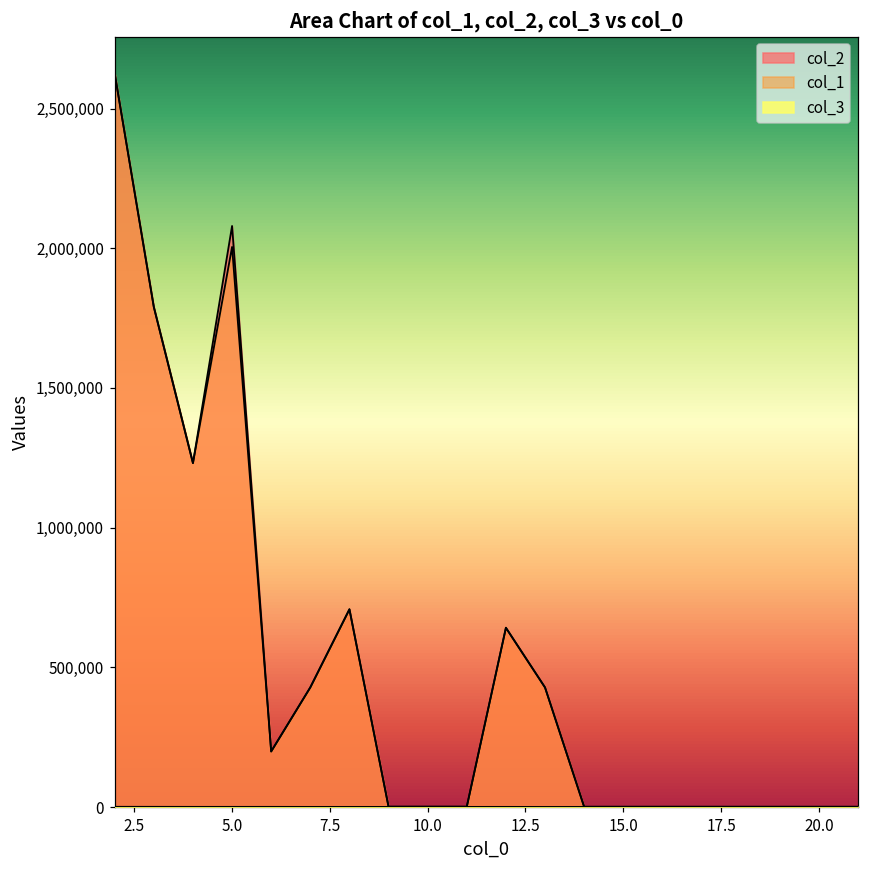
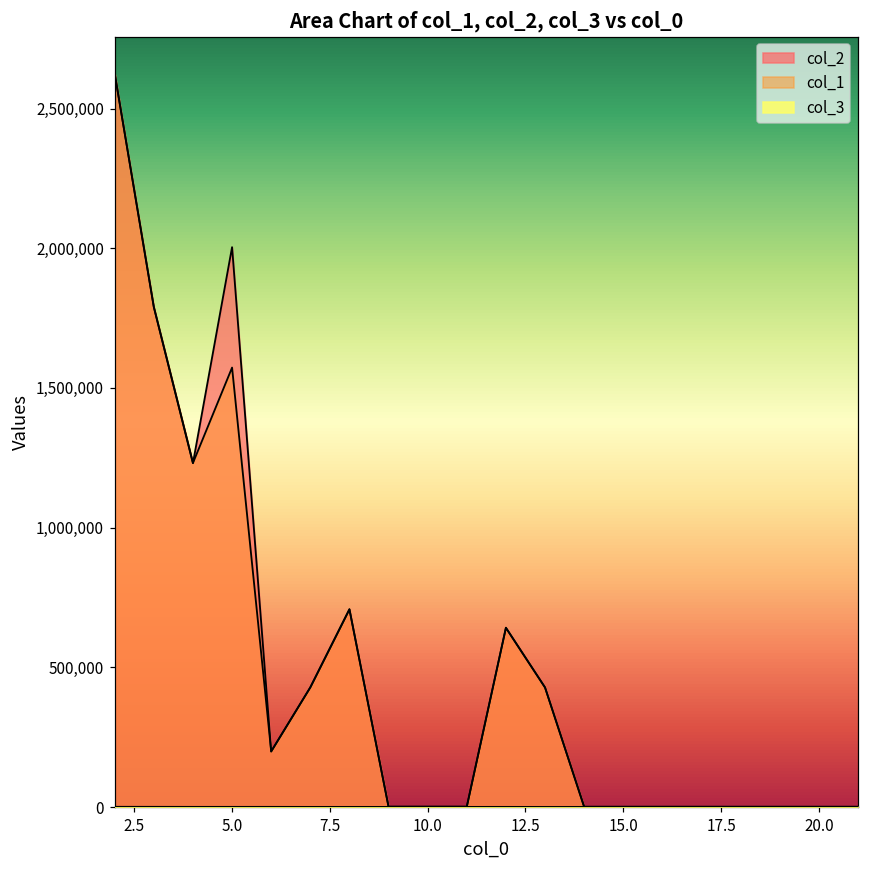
  {
    "col_2": {
-     "5.0": "2,080,000"
+     "5.0": "2,000,000"
    },
    "col_1": {
-     "5.0": "2,000,000"
+     "5.0": "1,570,000"
    },
    "col_3": {
      "5.0": "0"
    }
  }
